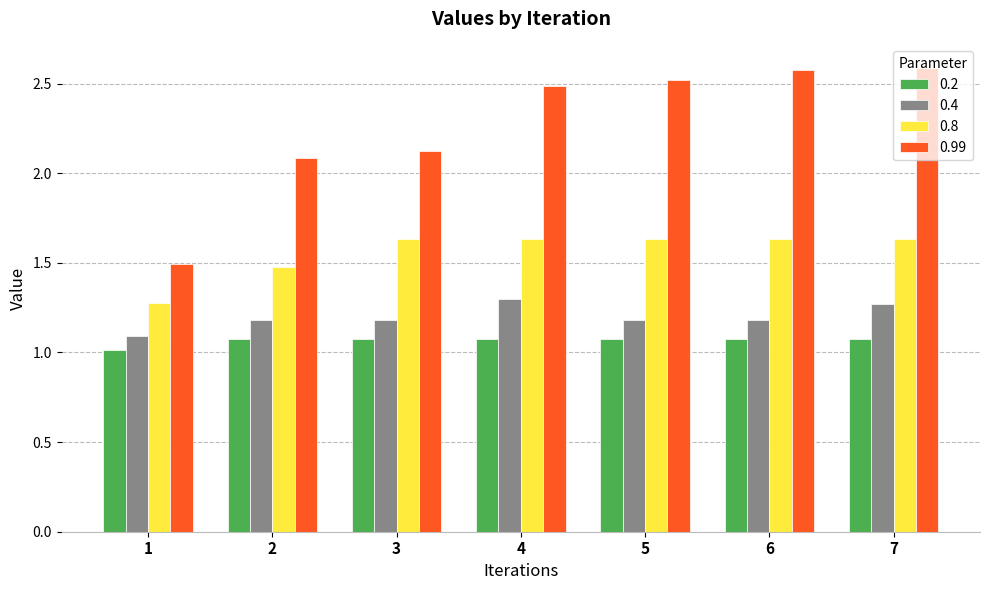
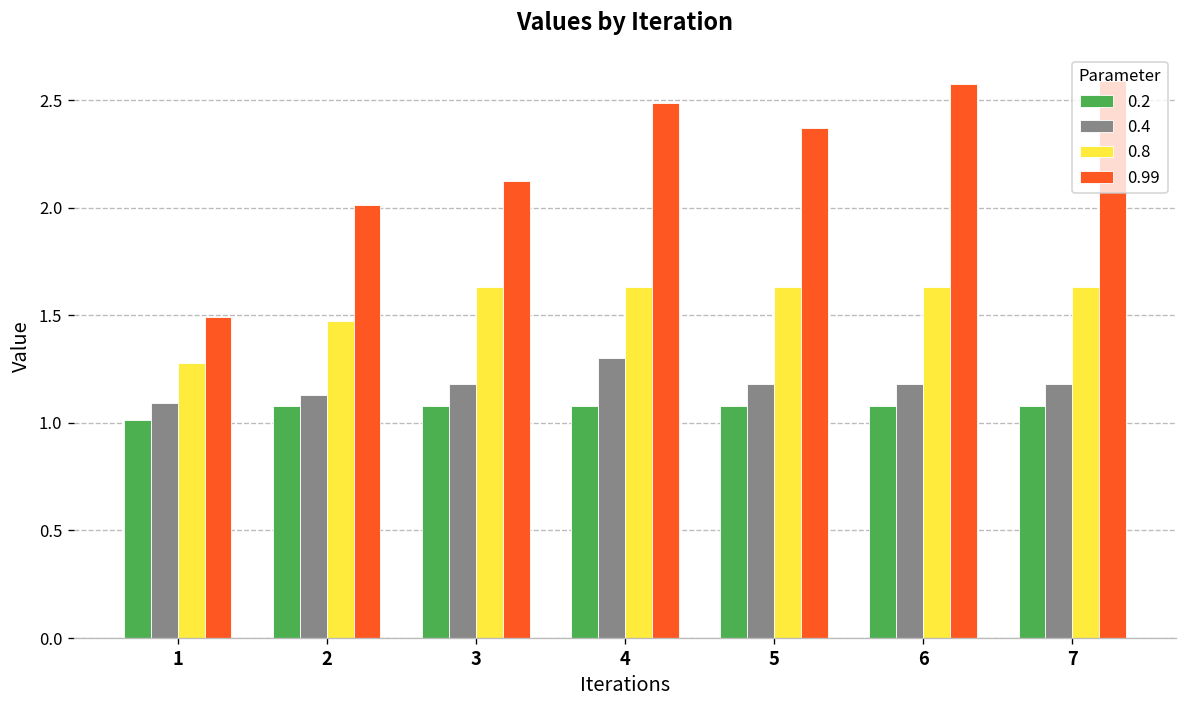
  {
    "0.2": {
      "1": 1.01,
      "2": 1.08,
      "3": 1.08,
      "4": 1.08,
      "5": 1.08,
      "6": 1.08,
      "7": 1.08
    },
    "0.4": {
      "1": 1.09,
-     "2": 1.18,
+     "2": 1.13,
      "3": 1.18,
      "4": 1.30,
      "5": 1.18,
      "6": 1.18,
-     "7": 1.27
+     "7": 1.18
    },
    "0.8": {
      "1": 1.28,
      "2": 1.48,
      "3": 1.63,
      "4": 1.63,
      "5": 1.63,
      "6": 1.63,
      "7": 1.63
    },
    "0.99": {
      "1": 1.49,
-     "2": 2.09,
+     "2": 2.01,
      "3": 2.12,
      "4": 2.49,
-     "5": 2.52,
+     "5": 2.37,
      "6": 2.58
    }
  }
